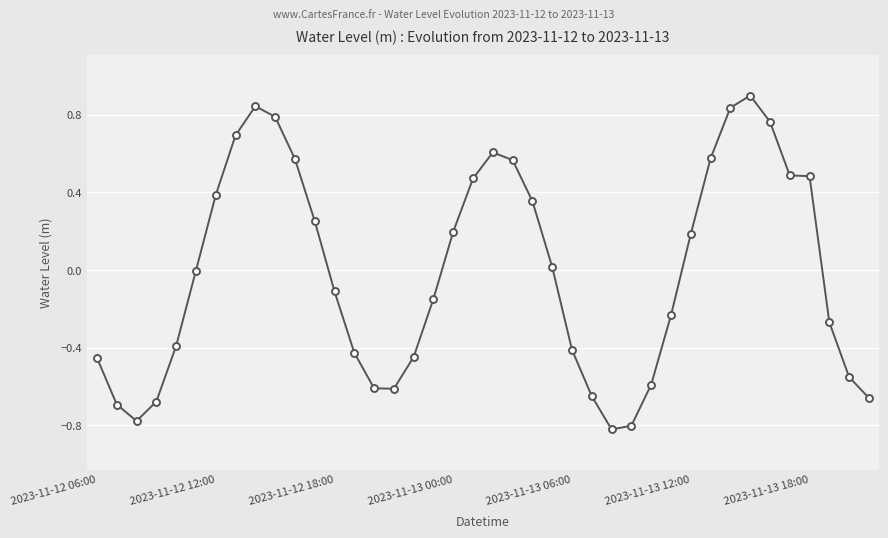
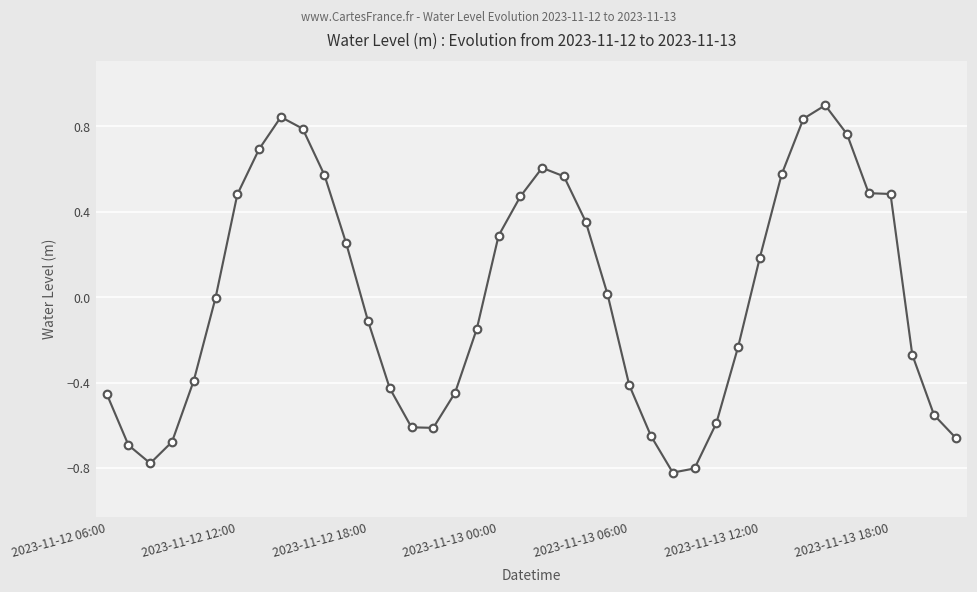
  {
    "2023-11-12 06:00": -0.45,
-   "2023-11-12 12:00": 0.39,
+   "2023-11-12 12:00": 0.48,
    "2023-11-12 18:00": -0.11,
-   "2023-11-13 00:00": 0.20,
+   "2023-11-13 00:00": 0.29,
    "2023-11-13 06:00": -0.41,
    "2023-11-13 12:00": 0.19,
    "2023-11-13 18:00": 0.48
  }
